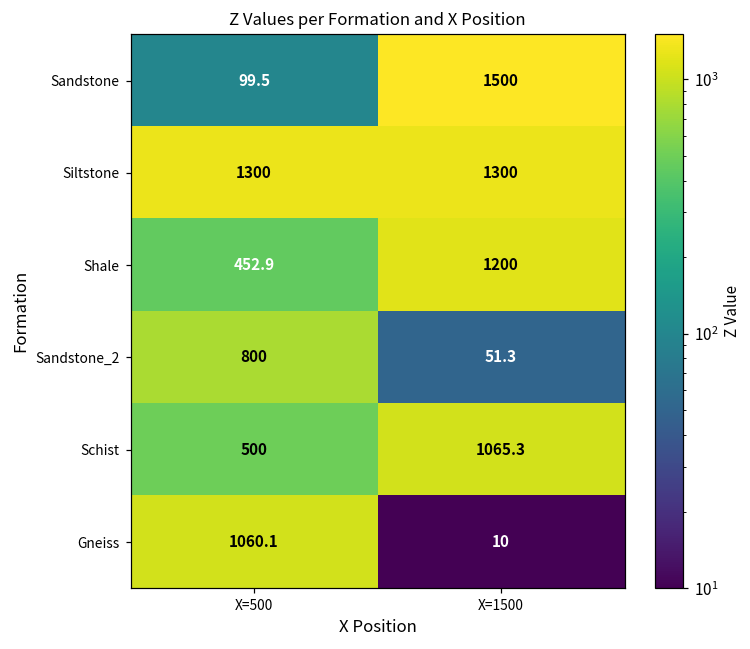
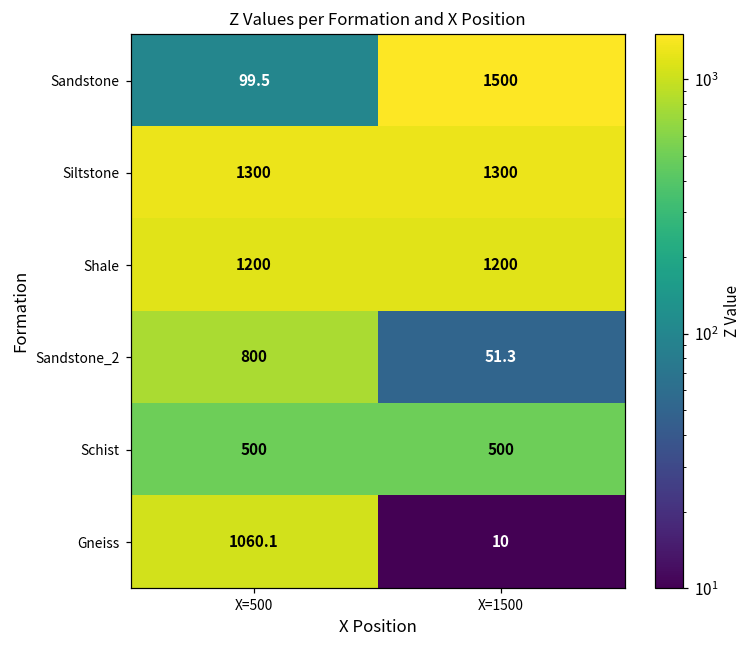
  {
    "Sandstone": {
      "X=500": 99.5,
      "X=1500": 1500
    },
    "Siltstone": {
      "X=500": 1300,
      "X=1500": 1300
    },
    "Shale": {
-     "X=500": 452.9,
+     "X=500": 1200,
      "X=1500": 1200
    },
    "Sandstone_2": {
      "X=500": 800,
      "X=1500": 51.3
    },
    "Schist": {
      "X=500": 500,
-     "X=1500": 1065.3
+     "X=1500": 500
    },
    "Gneiss": {
      "X=500": 1060.1,
      "X=1500": 10
    }
  }
